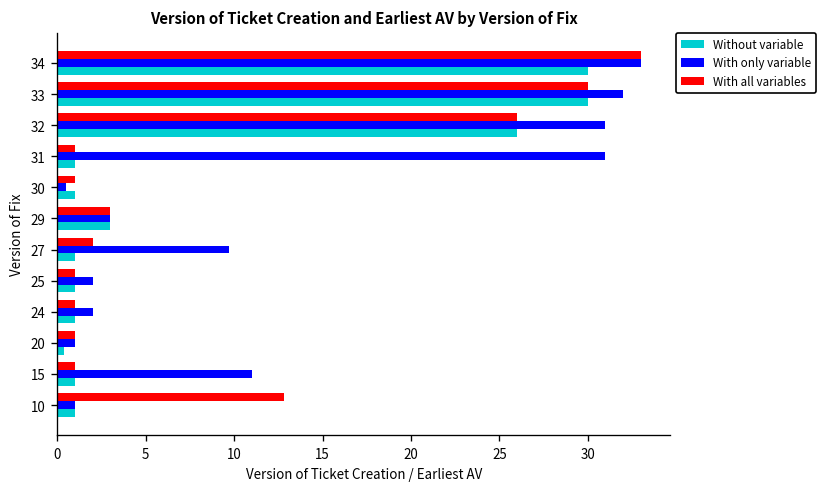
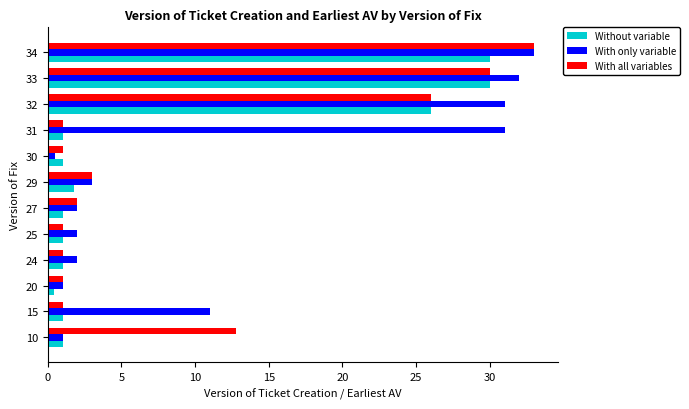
  {
    "Without variable": {
      "34": 30.0,
      "33": 30.0,
      "32": 26.0,
      "31": 1.0,
      "30": 1.0,
-     "29": 3.0,
+     "29": 1.8,
      "27": 1.0,
      "25": 1.0,
      "24": 1.0,
      "20": 0.4,
      "15": 1.0,
      "10": 1.0
    },
    "With only variable": {
      "34": 33.0,
      "33": 32.0,
      "32": 31.0,
      "31": 31.0,
      "30": 0.5,
      "29": 3.0,
-     "27": 9.7,
+     "27": 2.0,
      "25": 2.0,
      "24": 2.0,
      "20": 1.0,
      "15": 11.0,
      "10": 1.0
    },
    "With all variables": {
      "34": 33.0,
      "33": 30.0,
      "32": 26.0,
      "31": 1.0,
      "30": 1.0,
      "29": 3.0,
      "27": 2.0,
      "25": 1.0,
      "24": 1.0,
      "20": 1.0,
      "15": 1.0,
      "10": 12.8
    }
  }
